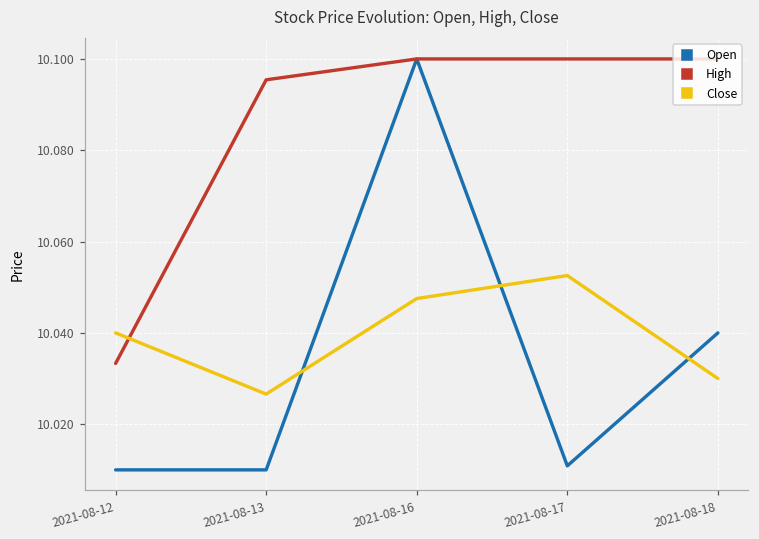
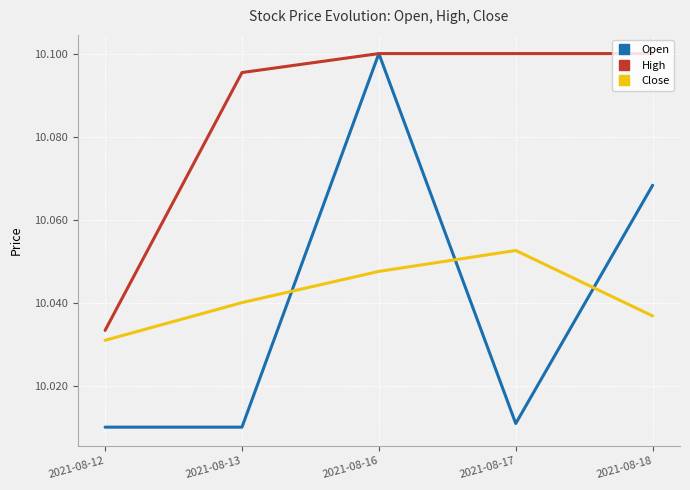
  {
    "Open": {
      "2021-08-12": 10.010,
      "2021-08-13": 10.010,
      "2021-08-17": 10.011,
-     "2021-08-18": 10.040
+     "2021-08-18": 10.068
    },
    "High": {
      "2021-08-12": 10.033,
      "2021-08-13": 10.095,
      "2021-08-17": 10.100
    },
    "Close": {
-     "2021-08-12": 10.040,
-     "2021-08-13": 10.027,
+     "2021-08-12": 10.031,
+     "2021-08-13": 10.040,
      "2021-08-16": 10.048,
      "2021-08-17": 10.053,
-     "2021-08-18": 10.030
+     "2021-08-18": 10.037
    }
  }
